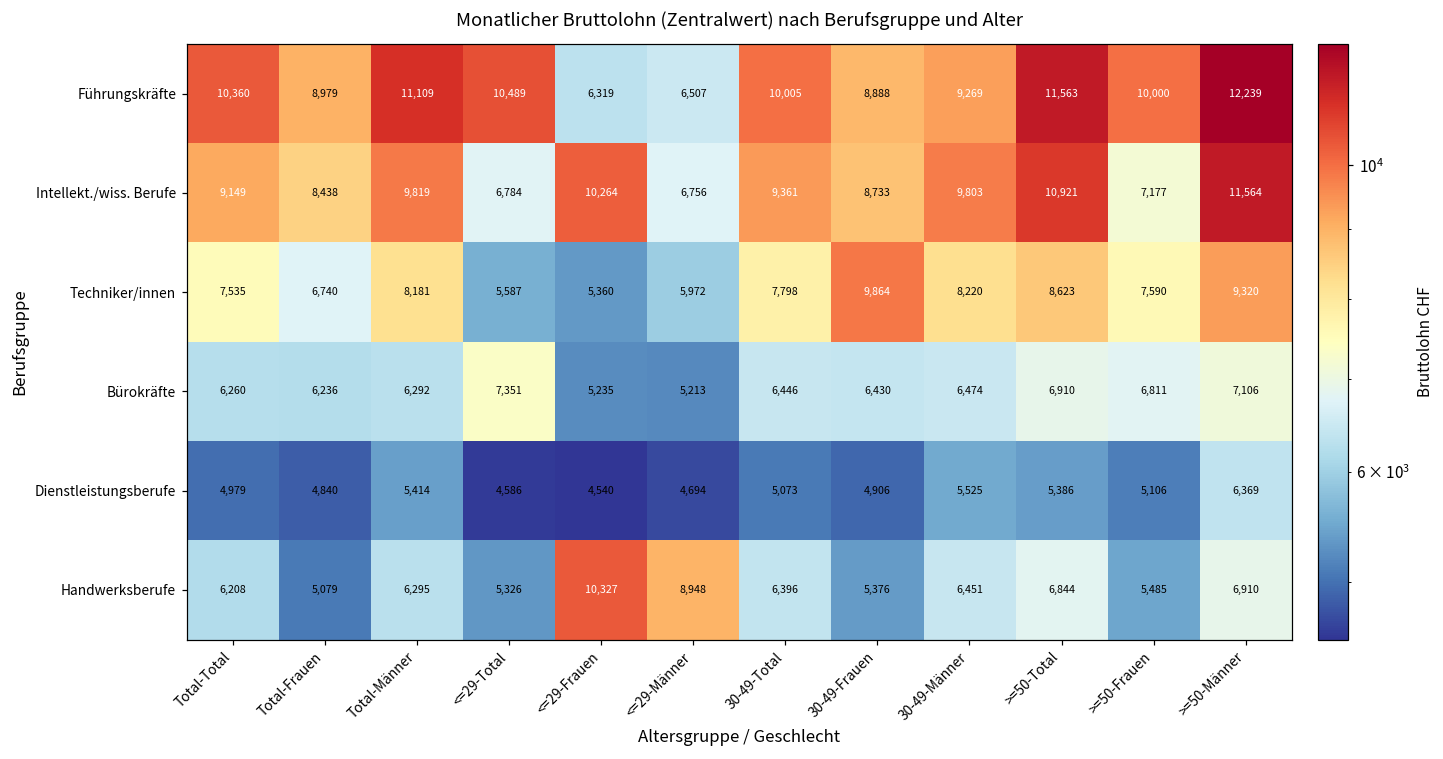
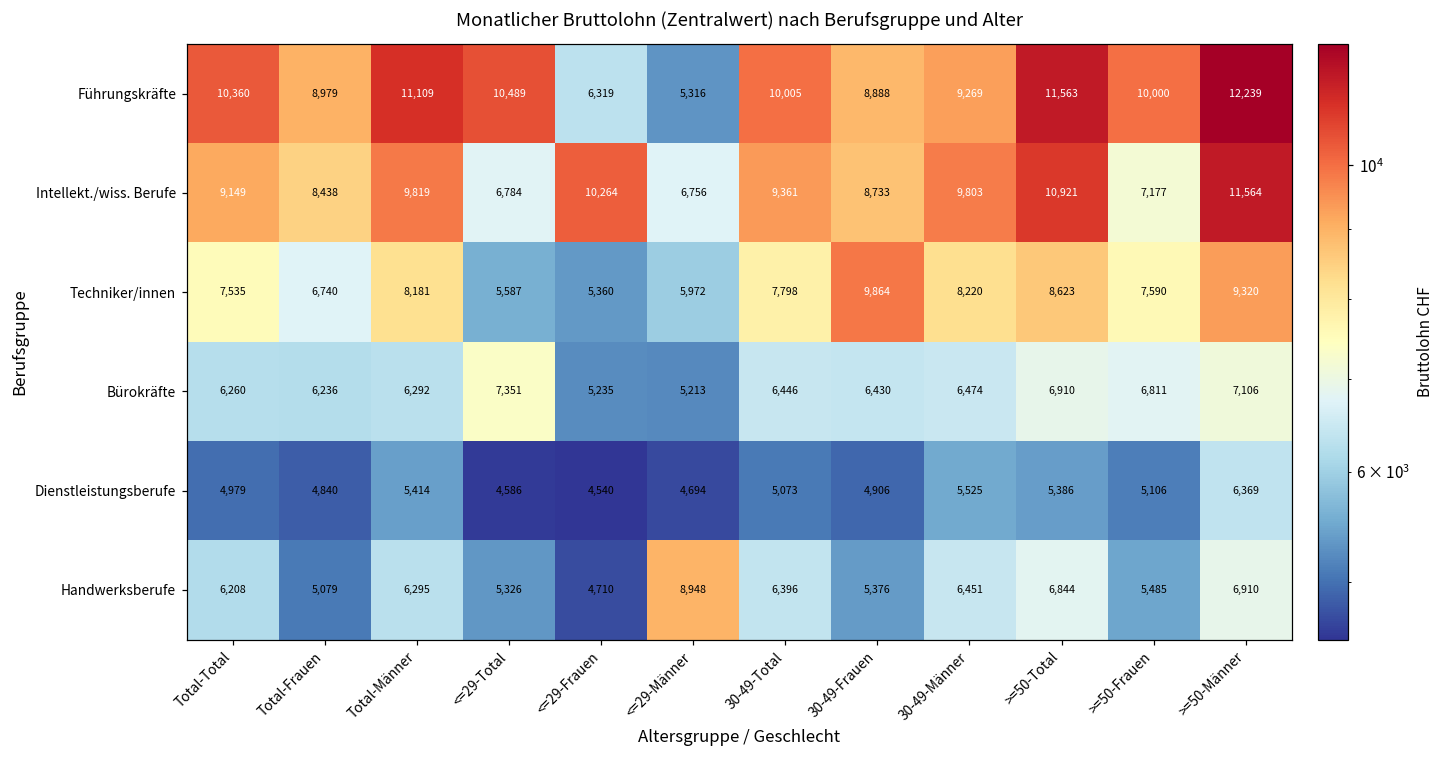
  {
    "Führungskräfte": {
      "Total-Total": "10,360",
      "Total-Frauen": "8,979",
      "Total-Männer": "11,109",
      "<=29-Total": "10,489",
      "<=29-Frauen": "6,319",
-     "<=29-Männer": "6,507",
+     "<=29-Männer": "5,316",
      "30-49-Total": "10,005",
      "30-49-Frauen": "8,888",
      "30-49-Männer": "9,269",
      ">=50-Total": "11,563",
      ">=50-Frauen": "10,000",
      ">=50-Männer": "12,239"
    },
    "Intellekt./wiss. Berufe": {
      "Total-Total": "9,149",
      "Total-Frauen": "8,438",
      "Total-Männer": "9,819",
      "<=29-Total": "6,784",
      "<=29-Frauen": "10,264",
      "<=29-Männer": "6,756",
      "30-49-Total": "9,361",
      "30-49-Frauen": "8,733",
      "30-49-Männer": "9,803",
      ">=50-Total": "10,921",
      ">=50-Frauen": "7,177",
      ">=50-Männer": "11,564"
    },
    "Techniker/innen": {
      "Total-Total": "7,535",
      "Total-Frauen": "6,740",
      "Total-Männer": "8,181",
      "<=29-Total": "5,587",
      "<=29-Frauen": "5,360",
      "<=29-Männer": "5,972",
      "30-49-Total": "7,798",
      "30-49-Frauen": "9,864",
      "30-49-Männer": "8,220",
      ">=50-Total": "8,623",
      ">=50-Frauen": "7,590",
      ">=50-Männer": "9,320"
    },
    "Bürokräfte": {
      "Total-Total": "6,260",
      "Total-Frauen": "6,236",
      "Total-Männer": "6,292",
      "<=29-Total": "7,351",
      "<=29-Frauen": "5,235",
      "<=29-Männer": "5,213",
      "30-49-Total": "6,446",
      "30-49-Frauen": "6,430",
      "30-49-Männer": "6,474",
      ">=50-Total": "6,910",
      ">=50-Frauen": "6,811",
      ">=50-Männer": "7,106"
    },
    "Dienstleistungsberufe": {
      "Total-Total": "4,979",
      "Total-Frauen": "4,840",
      "Total-Männer": "5,414",
      "<=29-Total": "4,586",
      "<=29-Frauen": "4,540",
      "<=29-Männer": "4,694",
      "30-49-Total": "5,073",
      "30-49-Frauen": "4,906",
      "30-49-Männer": "5,525",
      ">=50-Total": "5,386",
      ">=50-Frauen": "5,106",
      ">=50-Männer": "6,369"
    },
    "Handwerksberufe": {
      "Total-Total": "6,208",
      "Total-Frauen": "5,079",
      "Total-Männer": "6,295",
      "<=29-Total": "5,326",
-     "<=29-Frauen": "10,327",
+     "<=29-Frauen": "4,710",
      "<=29-Männer": "8,948",
      "30-49-Total": "6,396",
      "30-49-Frauen": "5,376",
      "30-49-Männer": "6,451",
      ">=50-Total": "6,844",
      ">=50-Frauen": "5,485",
      ">=50-Männer": "6,910"
    }
  }
